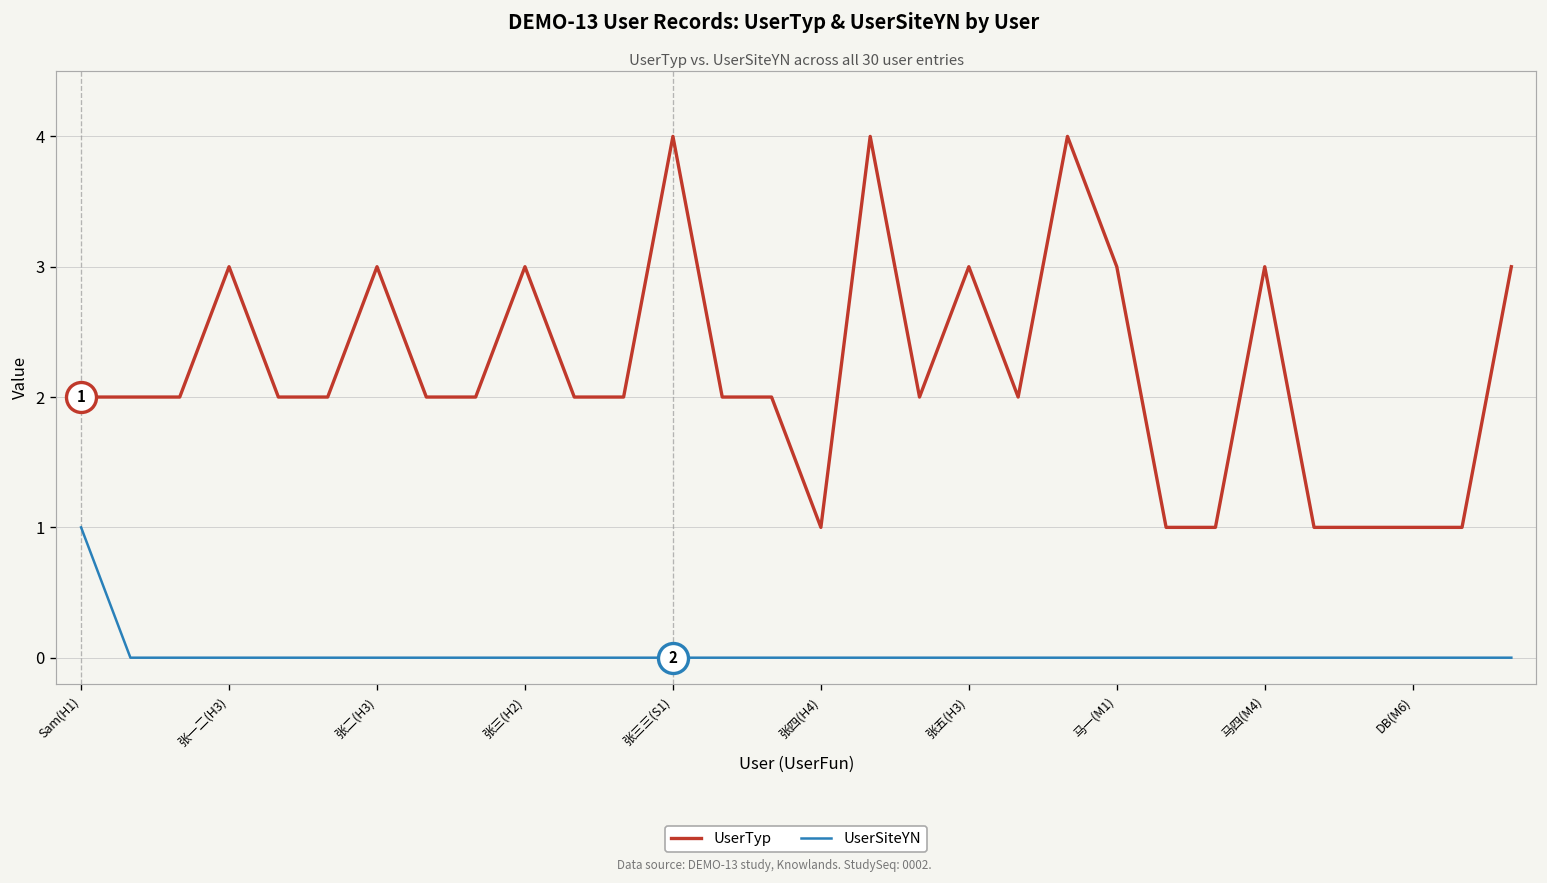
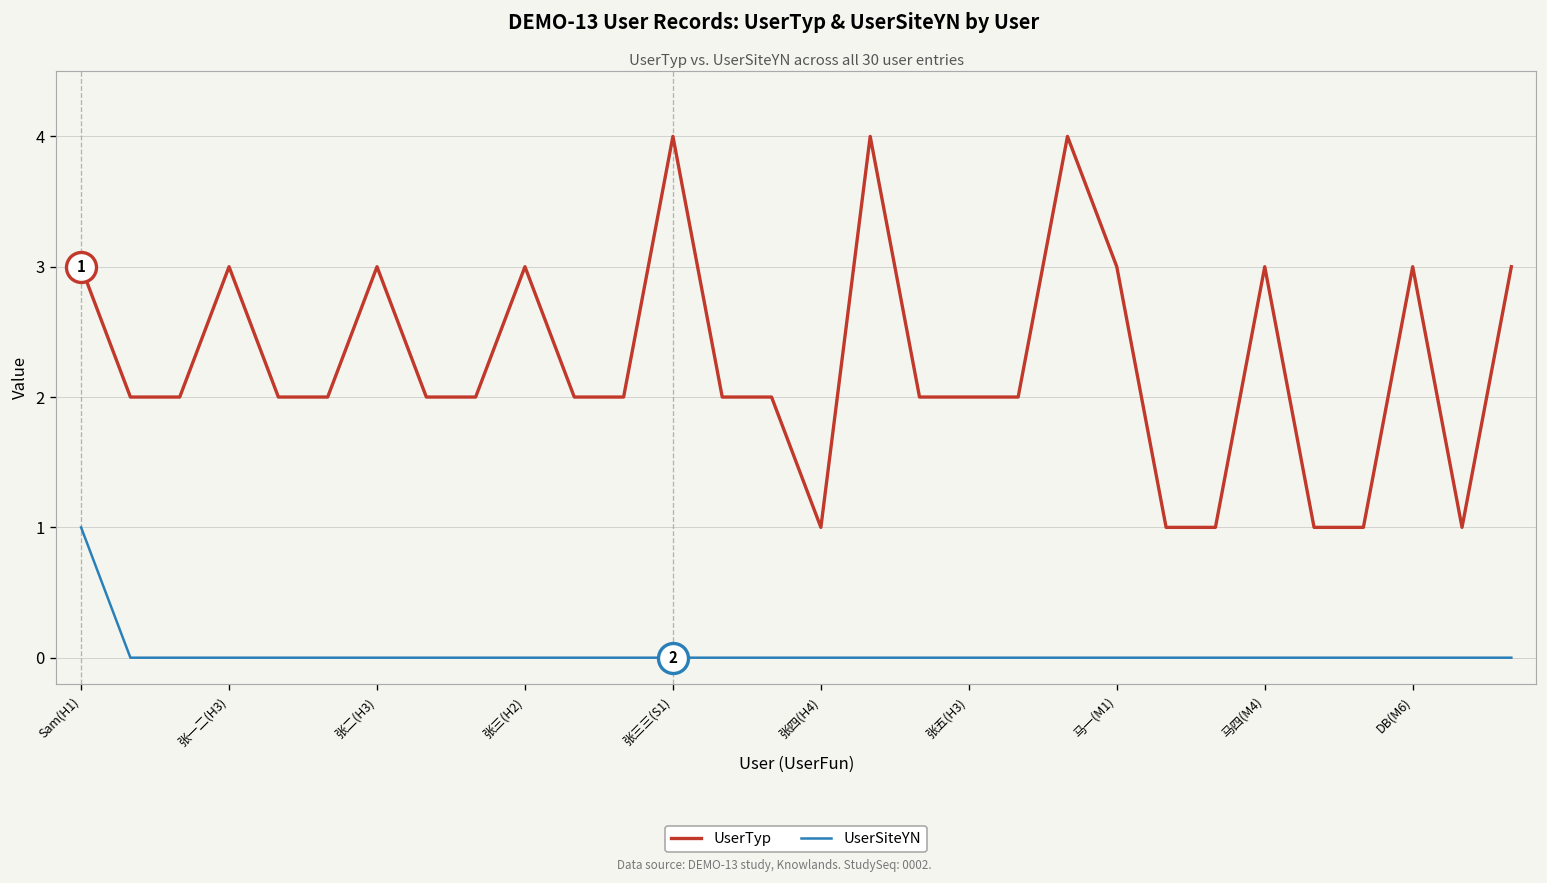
  {
    "UserTyp": {
-     "Sam(H1)": 2,
+     "Sam(H1)": 3,
      "张一二(H3)": 3,
      "张二(H3)": 3,
      "张三(H2)": 3,
      "张三三(S1)": 4,
      "张四(H4)": 1,
-     "张五(H3)": 3,
+     "张五(H3)": 2,
      "马一(M1)": 3,
      "马四(M4)": 3,
-     "DB(M6)": 1
+     "DB(M6)": 3
    },
    "UserSiteYN": {
      "Sam(H1)": 1,
      "张一二(H3)": 0,
      "张二(H3)": 0,
      "张三(H2)": 0,
      "张四(H4)": 0,
      "张五(H3)": 0,
      "马一(M1)": 0,
      "马四(M4)": 0,
      "DB(M6)": 0
    }
  }
